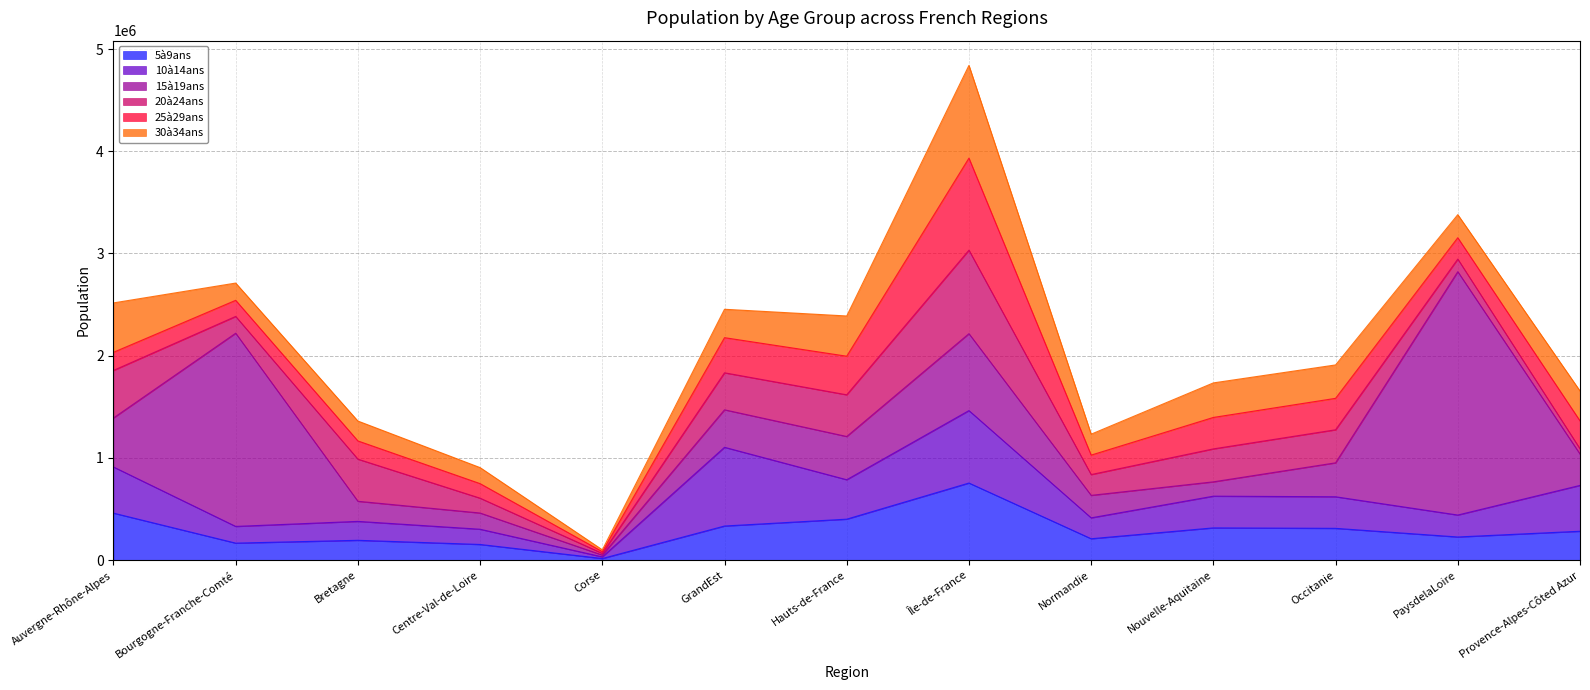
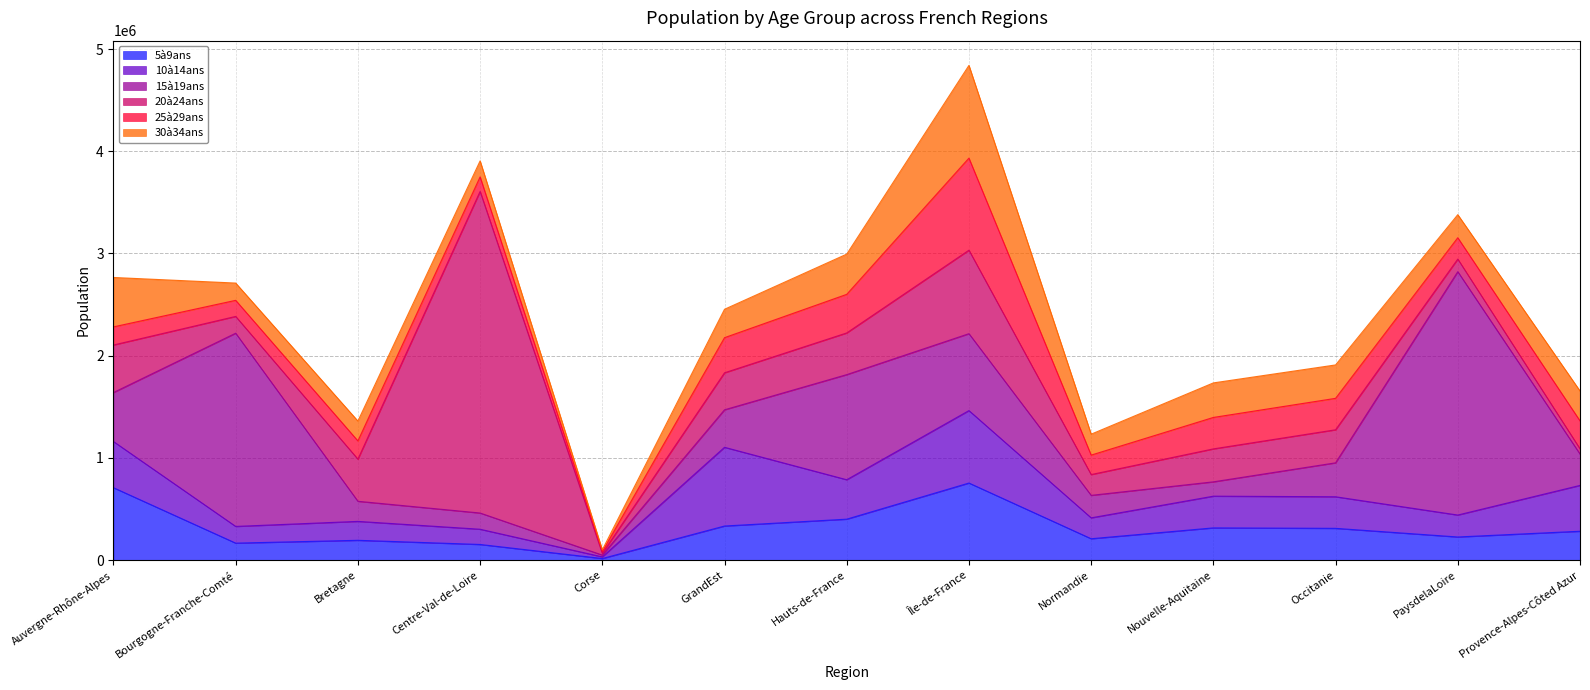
  {
    "5à9ans": {
-     "Auvergne-Rhône-Alpes": 460000,
+     "Auvergne-Rhône-Alpes": 710000,
      "Bourgogne-Franche-Comté": 170000,
      "Bretagne": 190000,
      "Centre-Val-de-Loire": 150000,
      "GrandEst": 330000,
      "Hauts-de-France": 400000,
      "Île-de-France": 750000,
      "Normandie": 210000,
      "Nouvelle-Aquitaine": 320000,
      "Occitanie": 310000,
      "PaysdelaLoire": 230000,
      "Provence-Alpes-Côted Azur": 280000
    },
    "10à14ans": {
      "Auvergne-Rhône-Alpes": 450000,
      "Bourgogne-Franche-Comté": 160000,
      "Bretagne": 190000,
      "Centre-Val-de-Loire": 150000,
      "GrandEst": 770000,
      "Hauts-de-France": 390000,
      "Île-de-France": 710000,
      "Normandie": 200000,
      "Nouvelle-Aquitaine": 310000,
      "Occitanie": 310000,
      "PaysdelaLoire": 210000,
      "Provence-Alpes-Côted Azur": 450000
    },
    "15à19ans": {
      "Auvergne-Rhône-Alpes": 480000,
      "Bourgogne-Franche-Comté": 1890000,
      "Bretagne": 200000,
      "Centre-Val-de-Loire": 160000,
      "GrandEst": 370000,
-     "Hauts-de-France": 420000,
+     "Hauts-de-France": 1030000,
      "Île-de-France": 750000,
      "Normandie": 220000,
      "Nouvelle-Aquitaine": 140000,
      "Occitanie": 330000,
      "PaysdelaLoire": 2380000,
      "Provence-Alpes-Côted Azur": 310000
    },
    "20à24ans": {
      "Auvergne-Rhône-Alpes": 470000,
      "Bourgogne-Franche-Comté": 160000,
      "Bretagne": 410000,
-     "Centre-Val-de-Loire": 150000,
+     "Centre-Val-de-Loire": 3150000,
      "GrandEst": 360000,
      "Hauts-de-France": 410000,
      "Île-de-France": 820000,
      "Normandie": 200000,
      "Nouvelle-Aquitaine": 320000,
      "Occitanie": 320000,
      "PaysdelaLoire": 120000,
      "Provence-Alpes-Côted Azur": 50000
    },
    "25à29ans": {
      "Auvergne-Rhône-Alpes": 180000,
      "Bourgogne-Franche-Comté": 160000,
      "Bretagne": 180000,
      "Centre-Val-de-Loire": 140000,
      "GrandEst": 340000,
      "Hauts-de-France": 380000,
      "Île-de-France": 900000,
      "Normandie": 190000,
      "Nouvelle-Aquitaine": 310000,
      "Occitanie": 310000,
      "PaysdelaLoire": 210000,
      "Provence-Alpes-Côted Azur": 270000
    },
    "30à34ans": {
      "Auvergne-Rhône-Alpes": 480000,
      "Bourgogne-Franche-Comté": 170000,
      "Bretagne": 190000,
      "Centre-Val-de-Loire": 160000,
      "GrandEst": 280000,
      "Hauts-de-France": 390000,
      "Île-de-France": 910000,
      "Normandie": 200000,
      "Nouvelle-Aquitaine": 340000,
      "Occitanie": 330000,
      "PaysdelaLoire": 230000,
      "Provence-Alpes-Côted Azur": 290000
    }
  }
